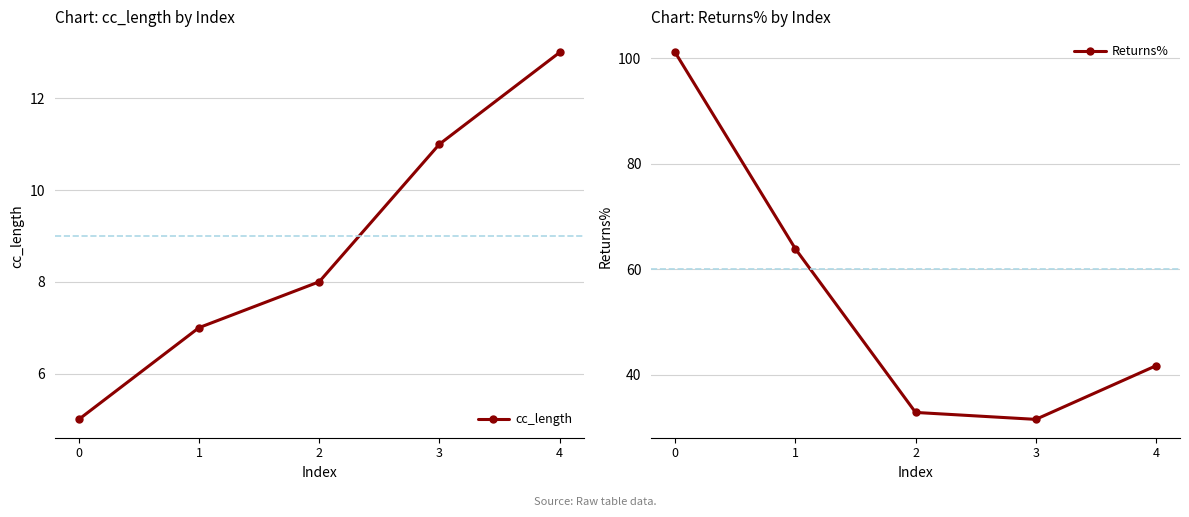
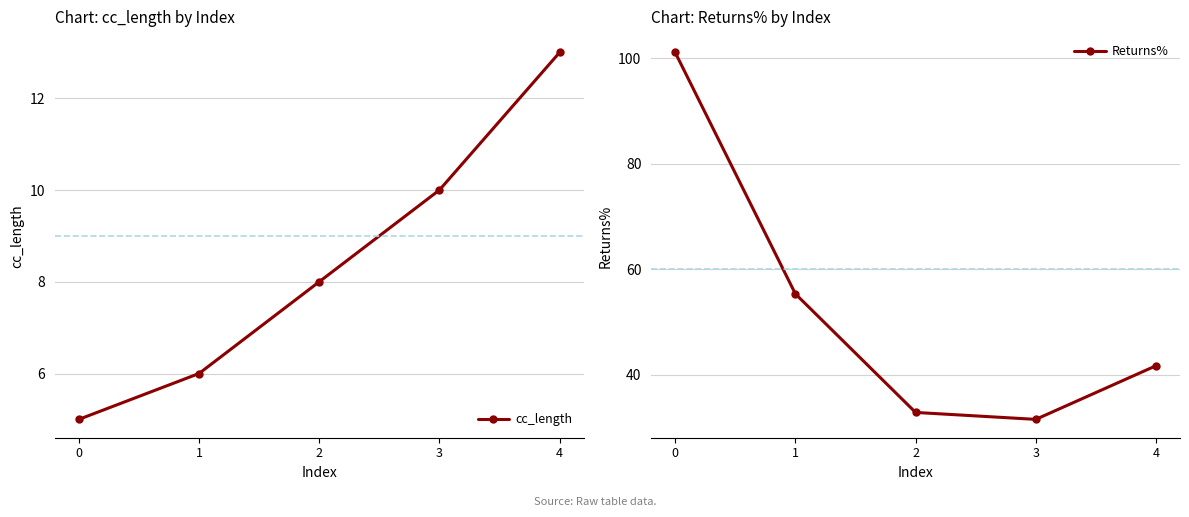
  {
    "Chart: cc_length by Index": {
      "0": 5,
-     "1": 7,
+     "1": 6,
      "2": 8,
-     "3": 11,
+     "3": 10,
      "4": 13
    },
    "Chart: Returns% by Index": {
      "0": 101,
-     "1": 64,
+     "1": 55,
      "2": 33,
      "3": 32,
      "4": 42
    }
  }
